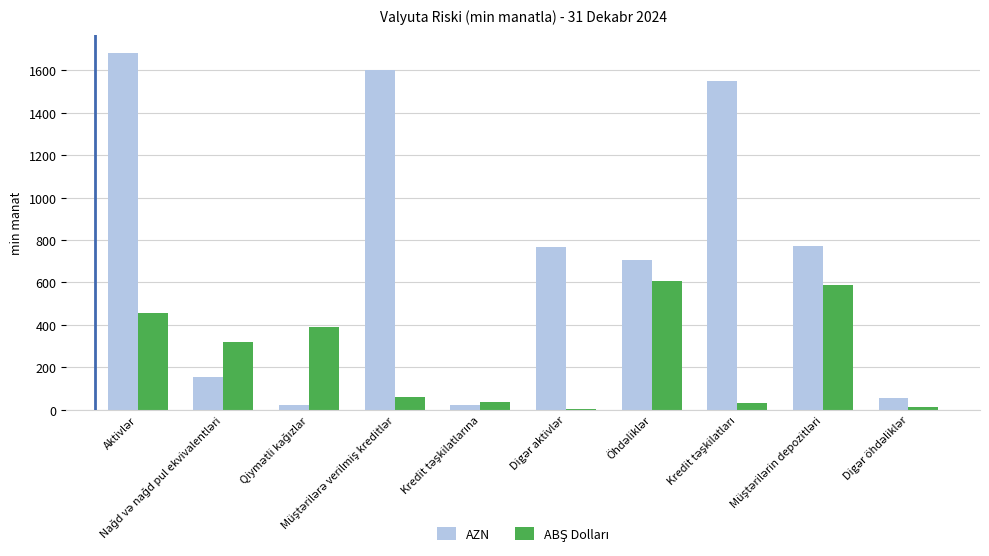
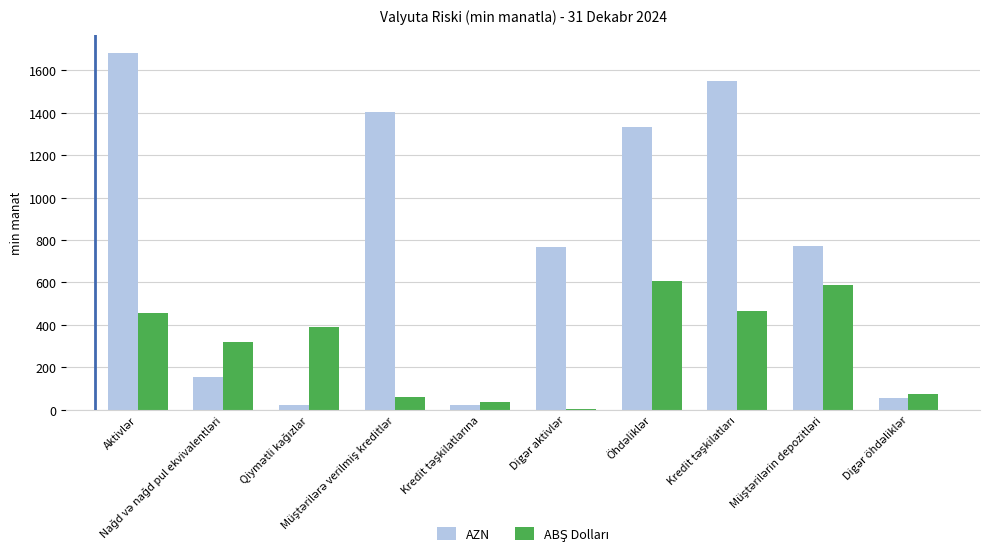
  {
    "AZN": {
      "Aktivlər": 1680,
      "Nağd və nağd pul ekvivalentləri": 150,
      "Qiymətli kağızlar": 20,
-     "Müştərilərə verilmiş kreditlər": 1600,
+     "Müştərilərə verilmiş kreditlər": 1400,
      "Kredit təşkilatlarına": 20,
      "Digər aktivlər": 770,
-     "Öhdəliklər": 710,
+     "Öhdəliklər": 1330,
      "Kredit təşkilatları": 1550,
      "Müştərilərin depozitləri": 770,
      "Digər öhdəliklər": 60
    },
    "ABŞ Dolları": {
      "Aktivlər": 460,
      "Nağd və nağd pul ekvivalentləri": 320,
      "Qiymətli kağızlar": 390,
      "Müştərilərə verilmiş kreditlər": 60,
      "Kredit təşkilatlarına": 40,
      "Öhdəliklər": 610,
-     "Kredit təşkilatları": 30,
+     "Kredit təşkilatları": 460,
      "Müştərilərin depozitləri": 590,
-     "Digər öhdəliklər": 10
+     "Digər öhdəliklər": 80
    }
  }
